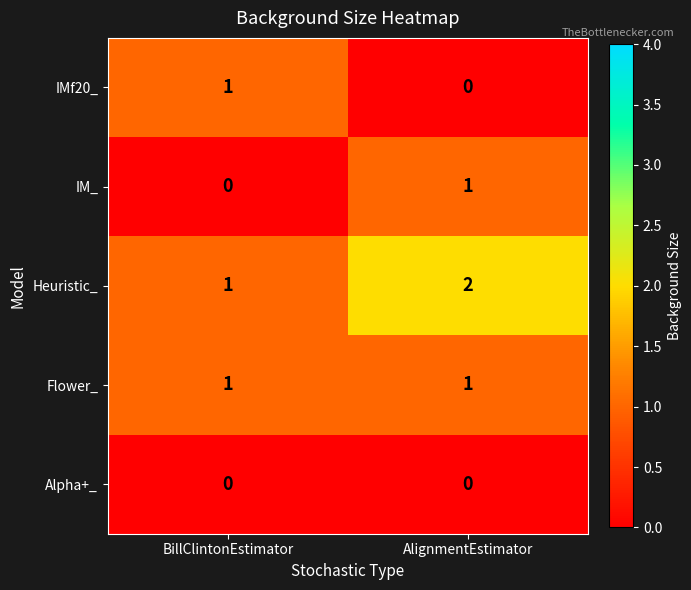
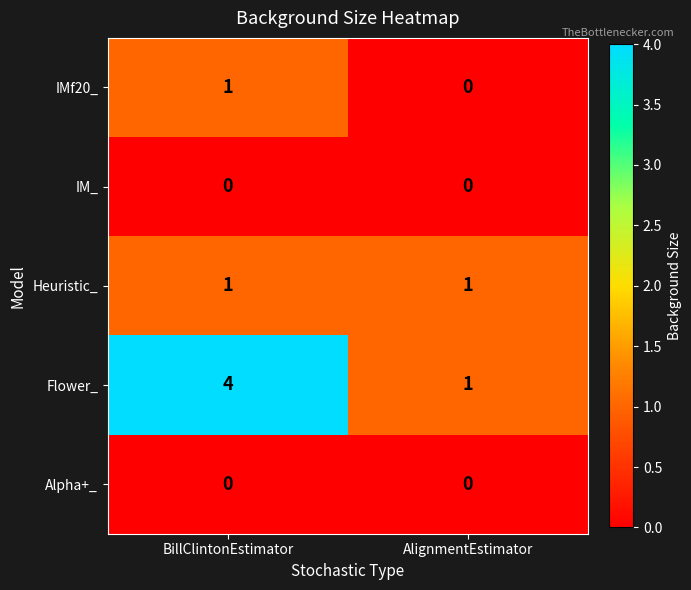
  {
    "IMf20_": {
      "BillClintonEstimator": 1,
      "AlignmentEstimator": 0
    },
    "IM_": {
      "BillClintonEstimator": 0,
-     "AlignmentEstimator": 1
+     "AlignmentEstimator": 0
    },
    "Heuristic_": {
      "BillClintonEstimator": 1,
-     "AlignmentEstimator": 2
+     "AlignmentEstimator": 1
    },
    "Flower_": {
-     "BillClintonEstimator": 1,
+     "BillClintonEstimator": 4,
      "AlignmentEstimator": 1
    },
    "Alpha+_": {
      "BillClintonEstimator": 0,
      "AlignmentEstimator": 0
    }
  }
